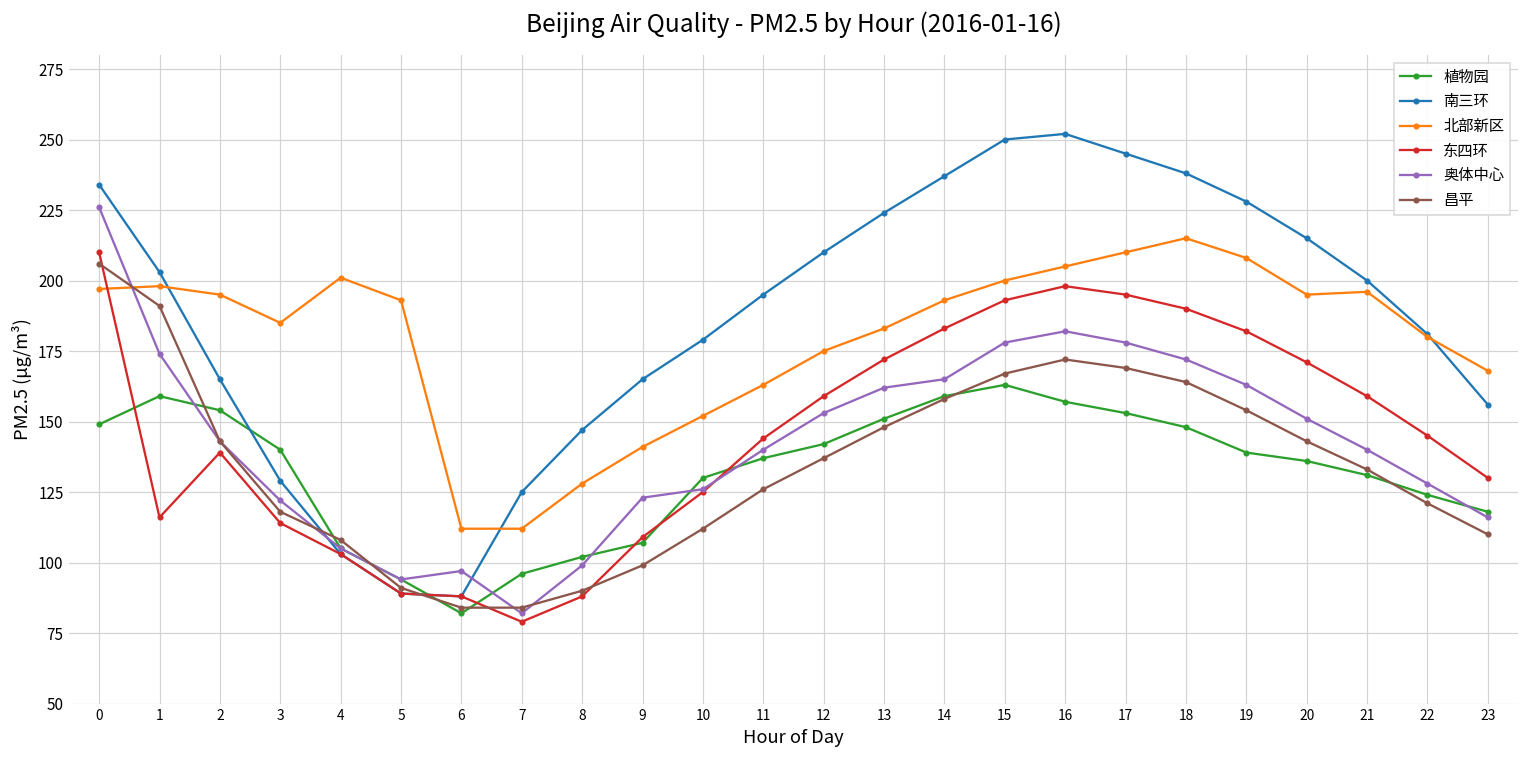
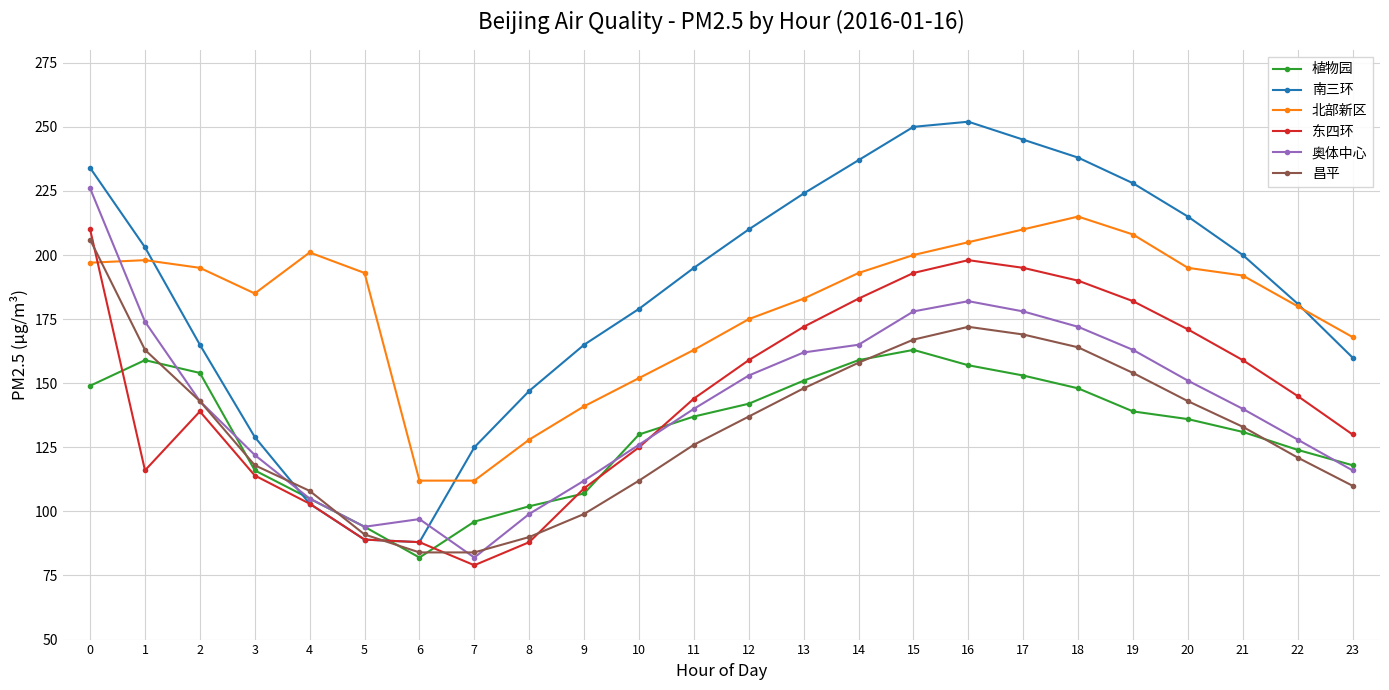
  {
    "植物园": {
      "0": 149,
      "1": 159,
      "2": 154,
-     "3": 140,
+     "3": 116,
      "6": 82,
      "7": 96,
      "8": 102,
      "9": 107,
      "10": 130,
      "11": 137,
      "12": 142,
      "13": 151,
      "14": 159,
      "15": 163,
      "16": 157,
      "17": 153,
      "18": 148,
      "19": 139,
      "20": 136,
      "21": 131,
      "22": 124,
      "23": 118
    },
    "南三环": {
      "0": 234,
      "1": 203,
      "2": 165,
      "3": 129,
      "7": 125,
      "8": 147,
      "9": 165,
      "10": 179,
      "11": 195,
      "12": 210,
      "13": 224,
      "14": 237,
      "15": 250,
      "16": 252,
      "17": 245,
      "18": 238,
      "19": 228,
      "20": 215,
      "21": 200,
      "22": 181,
-     "23": 156
+     "23": 160
    },
    "北部新区": {
      "0": 197,
      "1": 198,
      "2": 195,
      "3": 185,
      "4": 201,
      "5": 193,
      "6": 112,
      "7": 112,
      "8": 128,
      "9": 141,
      "10": 152,
      "11": 163,
      "12": 175,
      "13": 183,
      "14": 193,
      "15": 200,
      "16": 205,
      "17": 210,
      "18": 215,
      "19": 208,
      "20": 195,
-     "21": 196,
+     "21": 192,
      "22": 180,
      "23": 168
    },
    "东四环": {
      "0": 210,
      "1": 116,
      "2": 139,
      "3": 114,
      "7": 79,
      "8": 88,
      "9": 109,
      "10": 125,
      "11": 144,
      "12": 159,
      "13": 172,
      "14": 183,
      "15": 193,
      "16": 198,
      "17": 195,
      "18": 190,
      "19": 182,
      "20": 171,
      "21": 159,
      "22": 145,
      "23": 130
    },
    "奥体中心": {
      "0": 226,
      "1": 174,
      "3": 122,
      "6": 97,
      "7": 82,
      "8": 99,
-     "9": 123,
+     "9": 112,
      "10": 126,
      "11": 140,
      "12": 153,
      "13": 162,
      "14": 165,
      "15": 178,
      "16": 182,
      "17": 178,
      "18": 172,
      "19": 163,
      "20": 151,
      "21": 140,
      "22": 128,
      "23": 116
    },
    "昌平": {
      "0": 206,
-     "1": 191,
+     "1": 163,
      "3": 118,
      "4": 108,
      "5": 91,
      "6": 84,
      "7": 84,
      "8": 90,
      "9": 99,
      "10": 112,
      "11": 126,
      "12": 137,
      "13": 148,
      "14": 158,
      "15": 167,
      "16": 172,
      "17": 169,
      "18": 164,
      "19": 154,
      "20": 143,
      "21": 133,
      "22": 121,
      "23": 110
    }
  }
